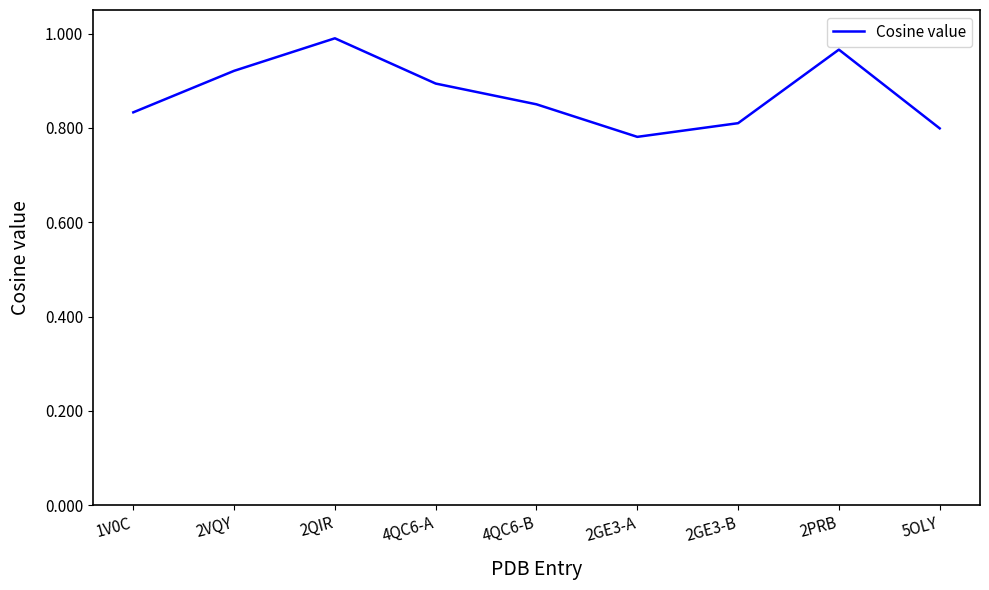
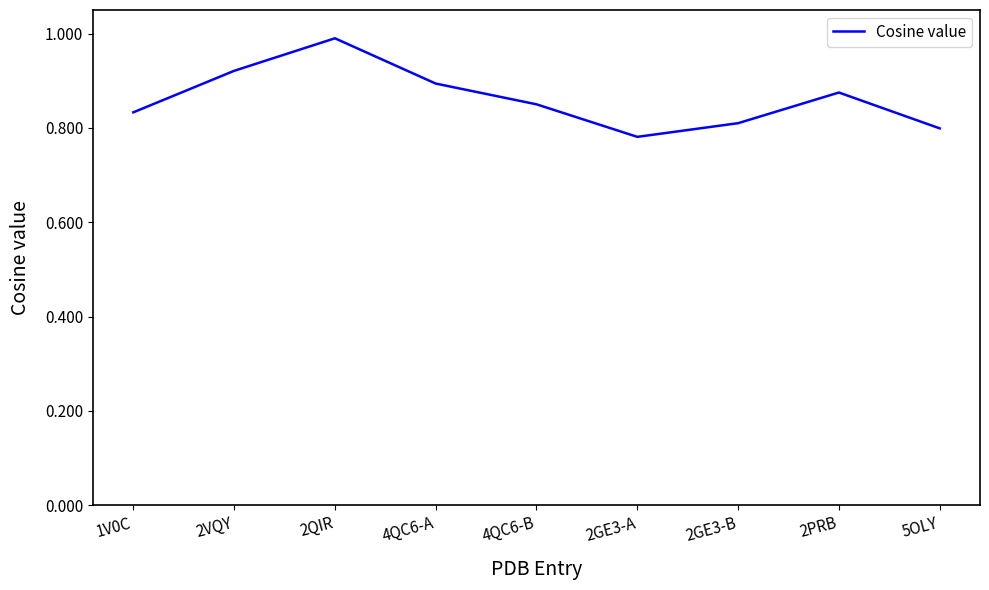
  {
    "1V0C": 0.83,
    "2VQY": 0.92,
    "2QIR": 0.99,
    "4QC6-A": 0.89,
    "4QC6-B": 0.85,
    "2GE3-A": 0.78,
    "2GE3-B": 0.81,
-   "2PRB": 0.97,
+   "2PRB": 0.88,
    "5OLY": 0.80
  }
